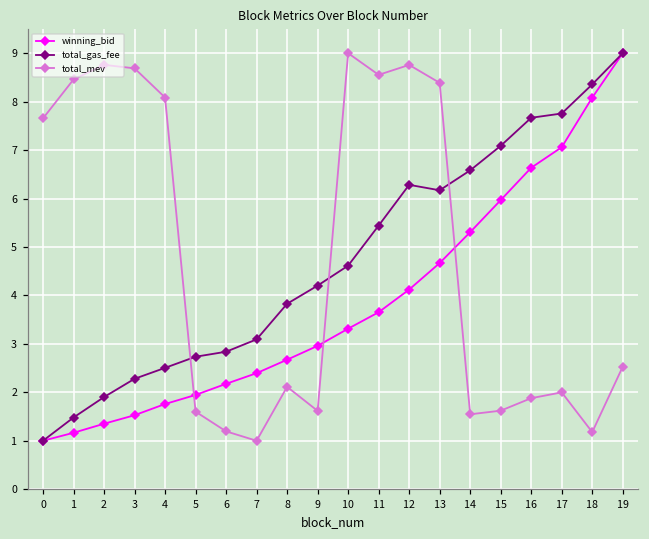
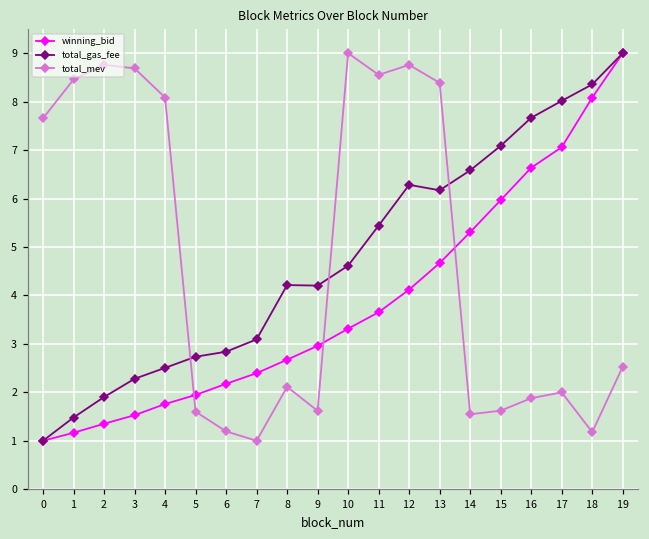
  {
    "winning_bid": {
      "1": 1.2,
      "2": 1.4,
      "3": 1.5,
      "4": 1.8,
      "5": 1.9,
      "6": 2.2,
      "7": 2.4,
      "8": 2.7,
      "9": 3.0,
      "10": 3.3,
      "11": 3.7,
      "12": 4.1,
      "13": 4.7,
      "14": 5.3,
      "15": 6.0,
      "16": 6.6,
      "17": 7.1,
      "18": 8.1
    },
    "total_gas_fee": {
      "1": 1.5,
      "2": 1.9,
      "3": 2.3,
      "4": 2.5,
      "5": 2.7,
      "6": 2.8,
      "7": 3.1,
-     "8": 3.8,
+     "8": 4.2,
      "9": 4.2,
      "10": 4.6,
      "11": 5.4,
      "12": 6.3,
      "13": 6.2,
      "14": 6.6,
      "15": 7.1,
      "16": 7.7,
-     "17": 7.8,
+     "17": 8.0,
      "18": 8.4
    },
    "total_mev": {
      "0": 7.7,
      "3": 8.7,
      "4": 8.1,
      "5": 1.6,
      "6": 1.2,
      "7": 1.0,
      "8": 2.1,
      "9": 1.6,
      "10": 9.0,
      "11": 8.6,
      "12": 8.8,
      "13": 8.4,
      "14": 1.5,
      "15": 1.6,
      "16": 1.9,
      "17": 2.0,
      "18": 1.2,
      "19": 2.5
    }
  }
